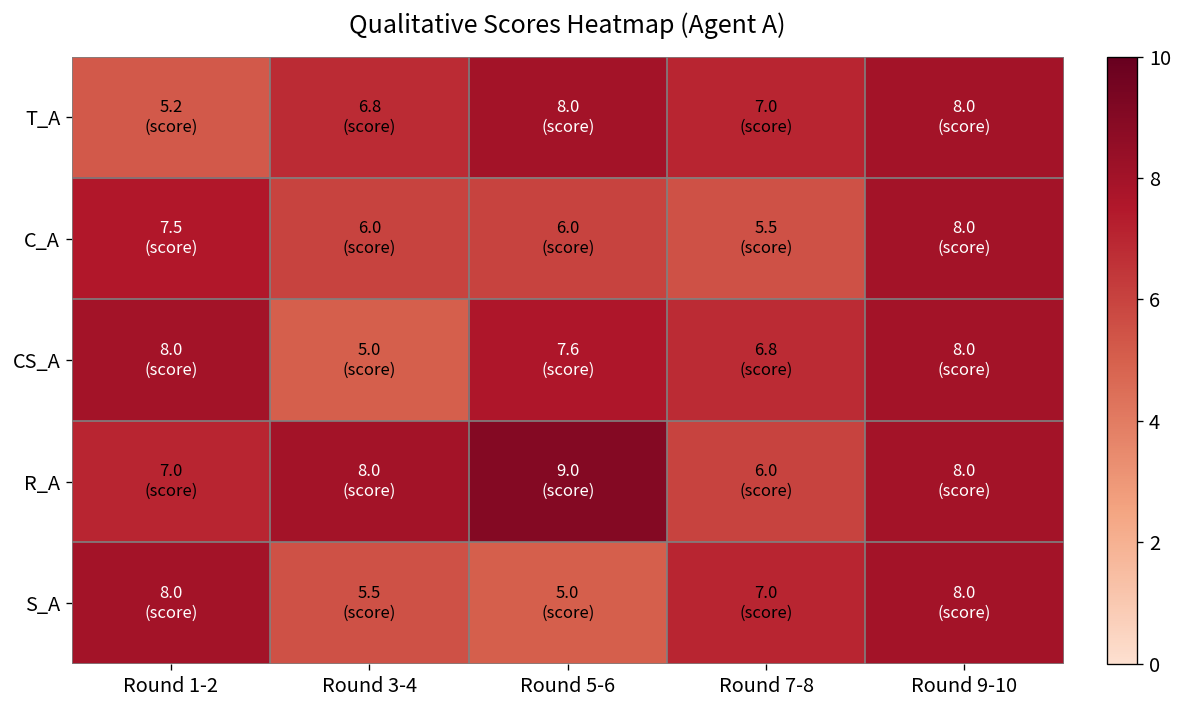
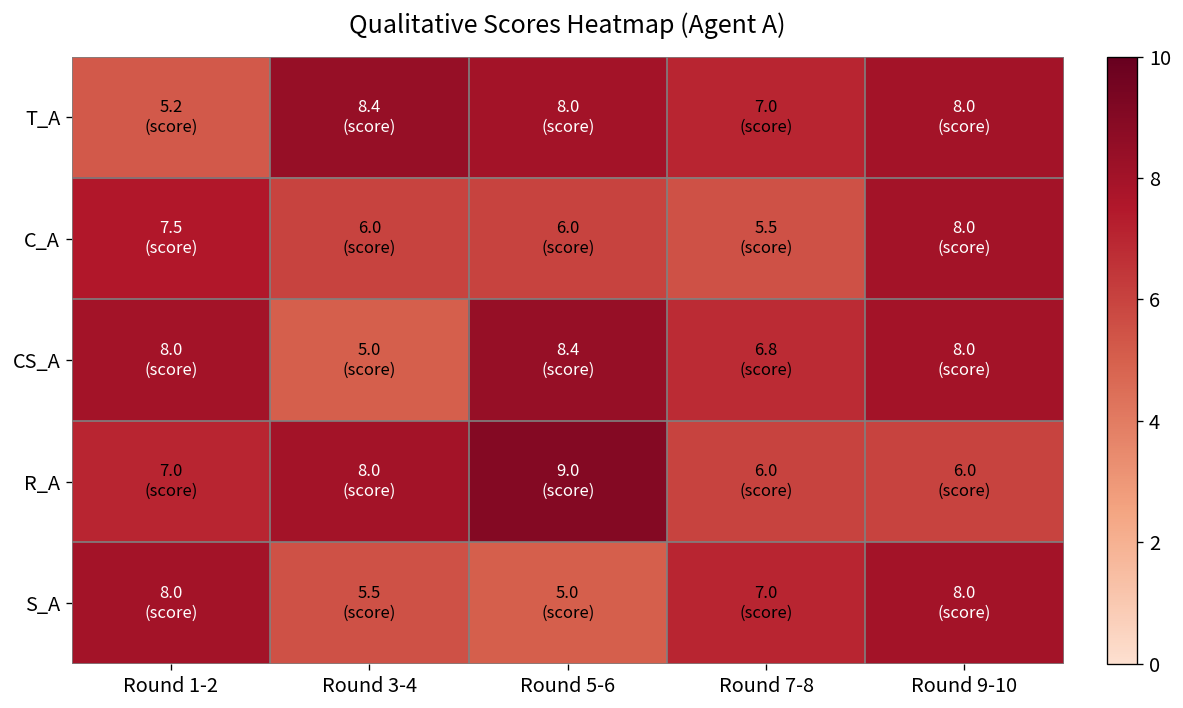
  {
    "T_A": {
      "Round 1-2": 5.2,
-     "Round 3-4": 6.8,
+     "Round 3-4": 8.4,
      "Round 5-6": 8.0,
      "Round 7-8": 7.0,
      "Round 9-10": 8.0
    },
    "C_A": {
      "Round 1-2": 7.5,
      "Round 3-4": 6.0,
      "Round 5-6": 6.0,
      "Round 7-8": 5.5,
      "Round 9-10": 8.0
    },
    "CS_A": {
      "Round 1-2": 8.0,
      "Round 3-4": 5.0,
-     "Round 5-6": 7.6,
+     "Round 5-6": 8.4,
      "Round 7-8": 6.8,
      "Round 9-10": 8.0
    },
    "R_A": {
      "Round 1-2": 7.0,
      "Round 3-4": 8.0,
      "Round 5-6": 9.0,
      "Round 7-8": 6.0,
-     "Round 9-10": 8.0
+     "Round 9-10": 6.0
    },
    "S_A": {
      "Round 1-2": 8.0,
      "Round 3-4": 5.5,
      "Round 5-6": 5.0,
      "Round 7-8": 7.0,
      "Round 9-10": 8.0
    }
  }
